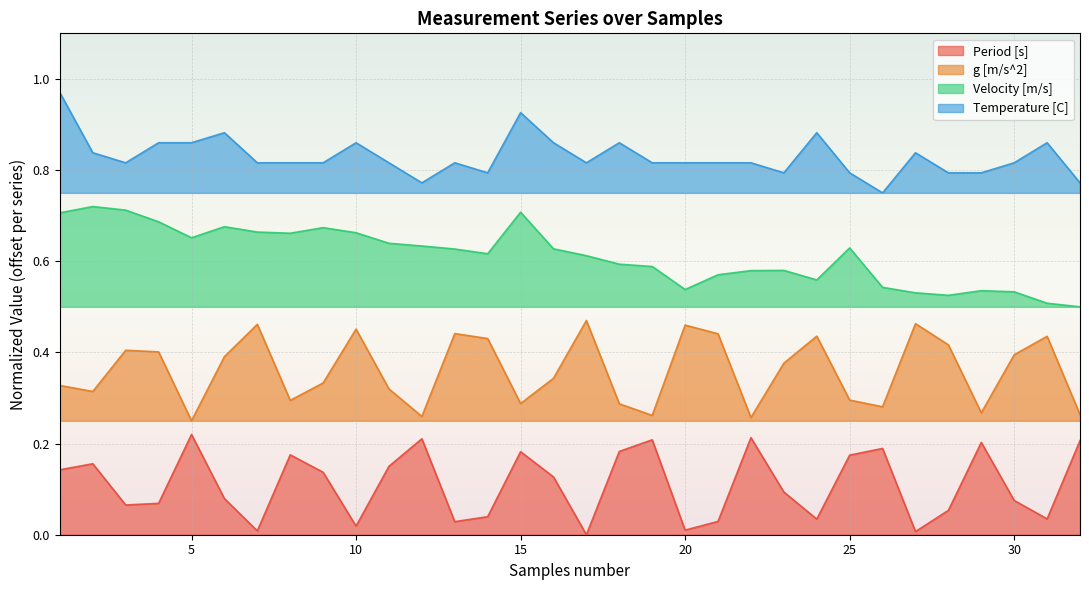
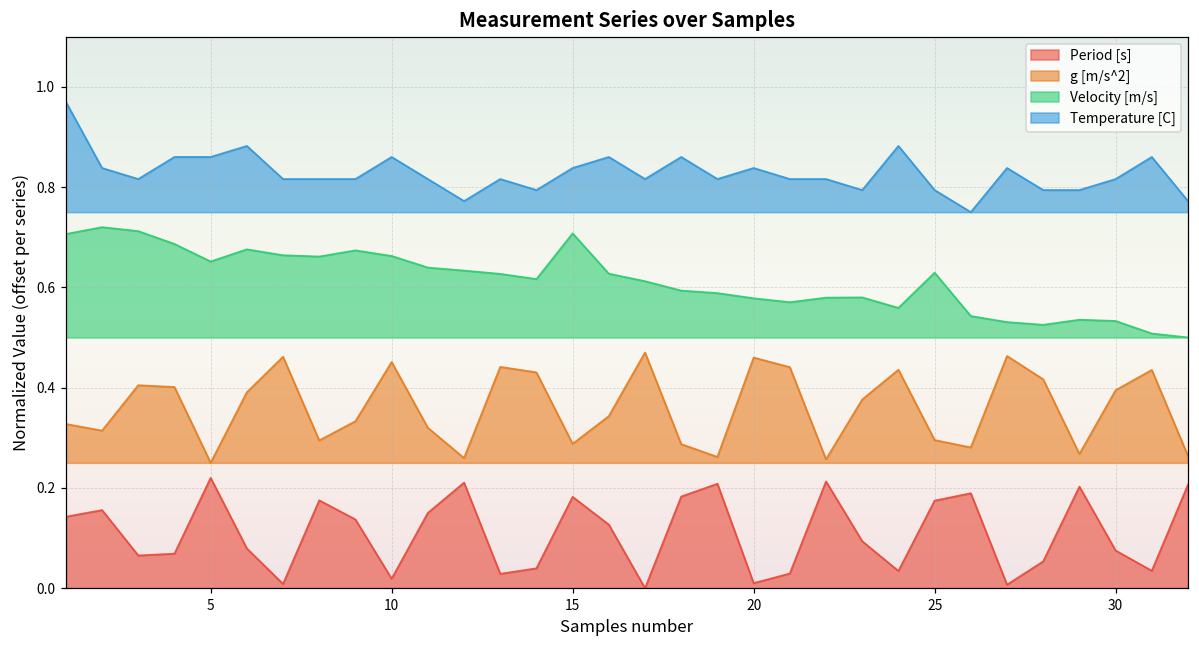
  {
    "Velocity [m/s]": {
      "5": 0.65,
      "10": 0.66,
      "15": 0.71,
-     "20": 0.54,
+     "20": 0.58,
      "25": 0.63,
      "30": 0.53
    },
    "Temperature [C]": {
      "5": 0.86,
      "10": 0.86,
-     "15": 0.93,
-     "20": 0.82,
+     "15": 0.84,
+     "20": 0.84,
      "25": 0.79,
      "30": 0.82
    }
  }
